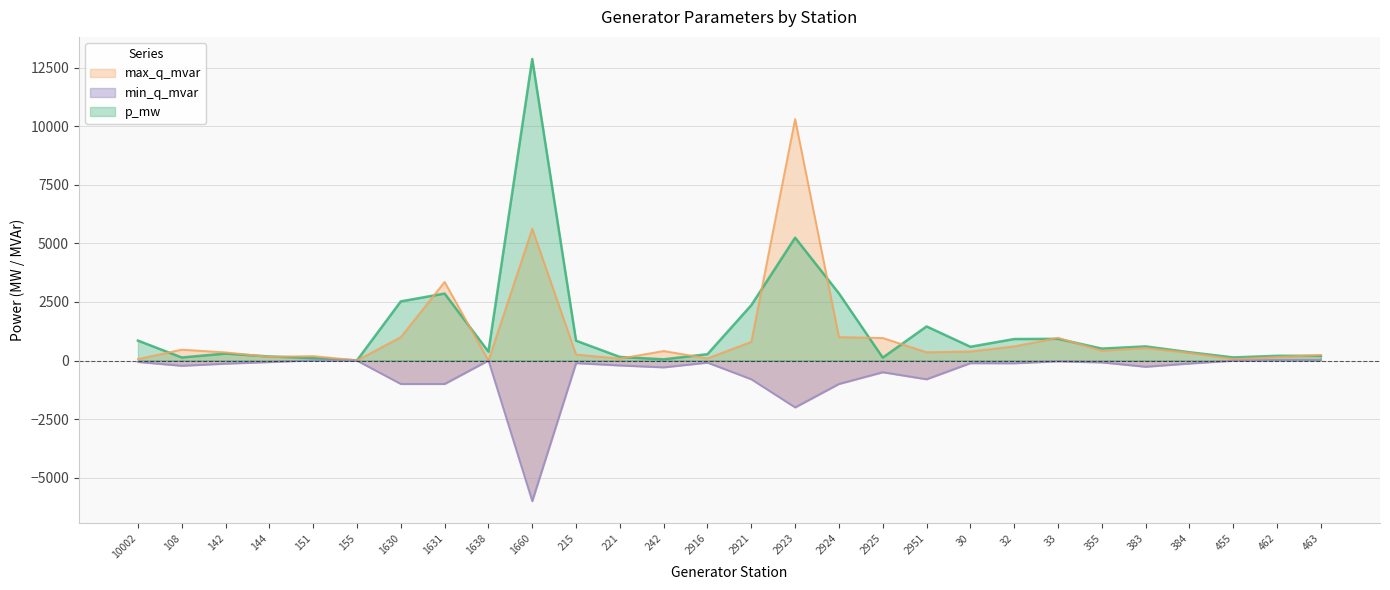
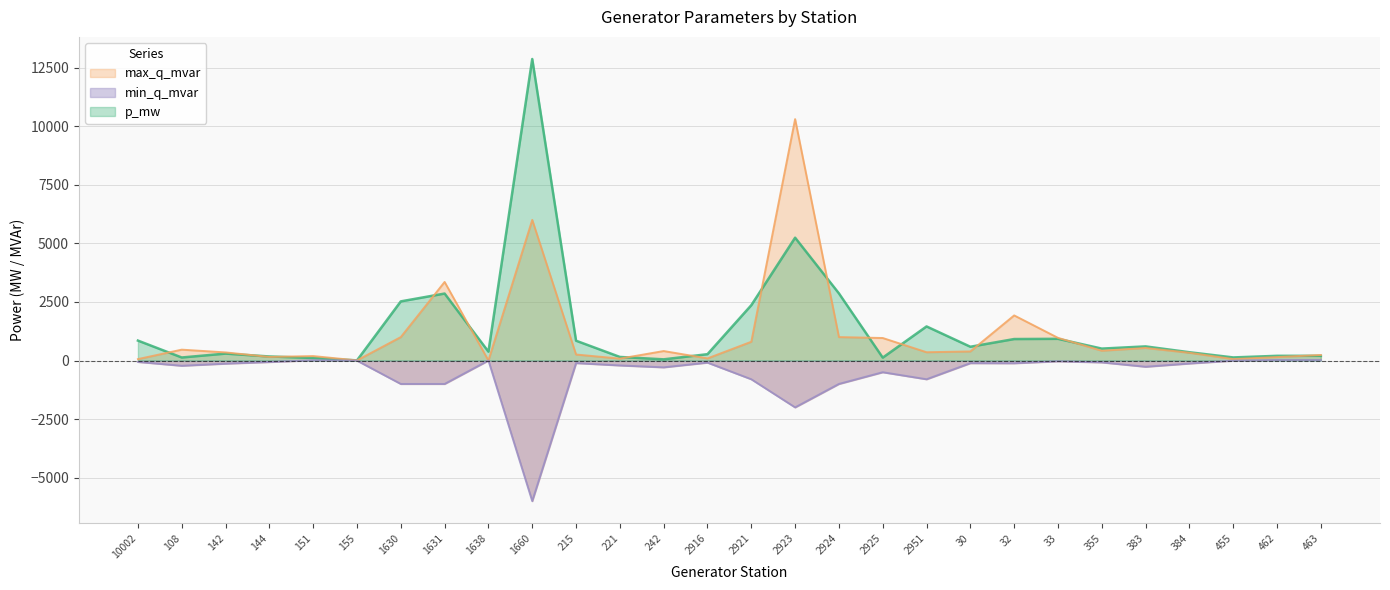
  {
    "max_q_mvar": {
      "108": 500,
      "1630": 1000,
      "1631": 3400,
-     "1660": 5600,
+     "1660": 6000,
      "215": 300,
      "242": 400,
      "2921": 800,
      "2923": 10300,
      "2924": 1000,
      "2925": 1000,
      "2951": 400,
      "30": 400,
-     "32": 600
+     "32": 1900
    }
  }
